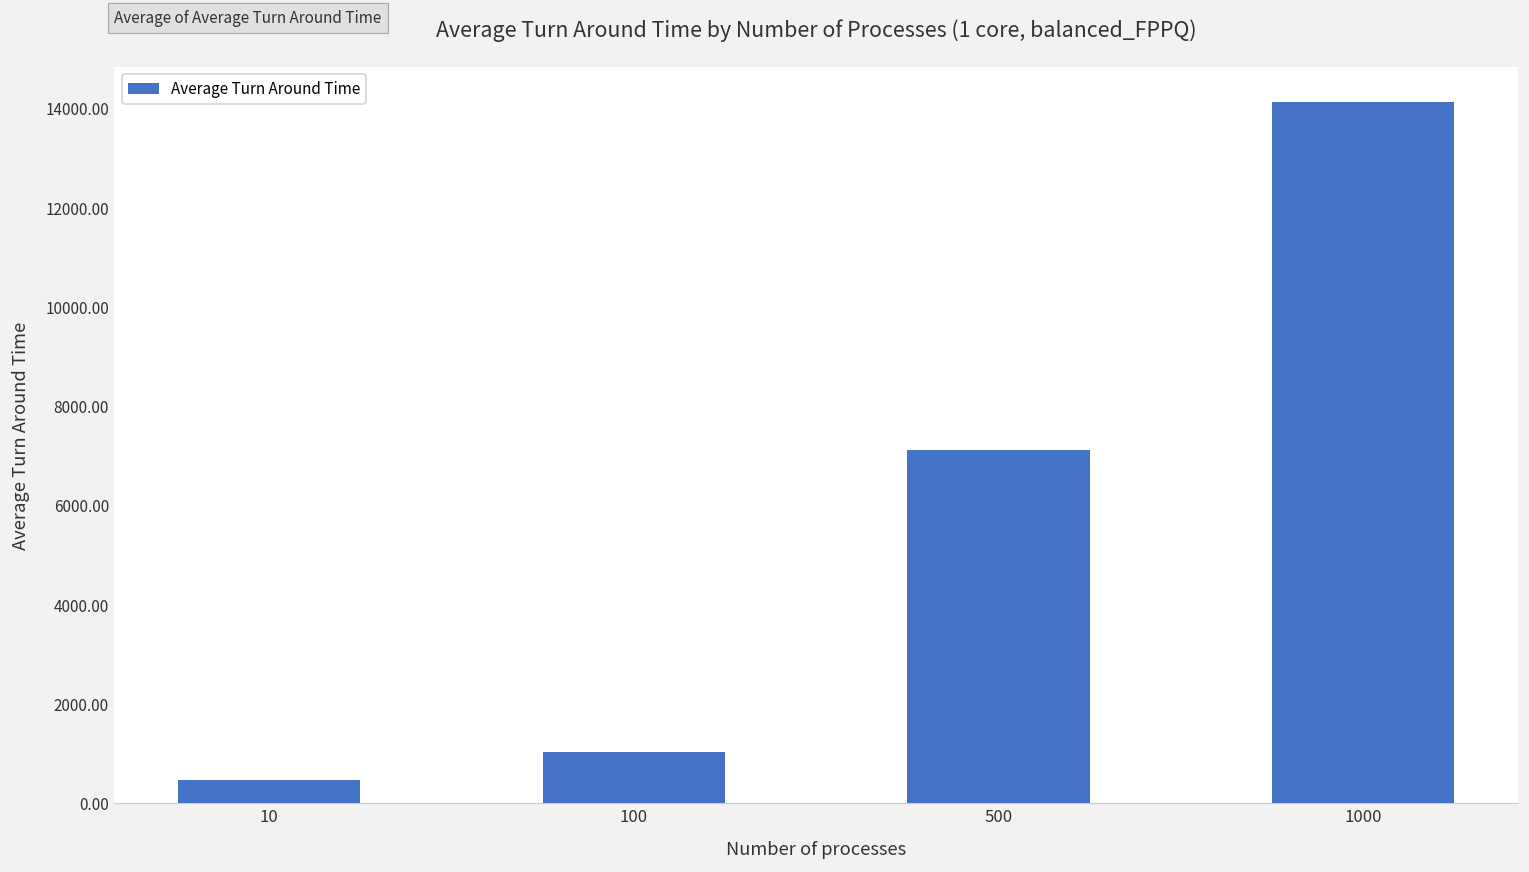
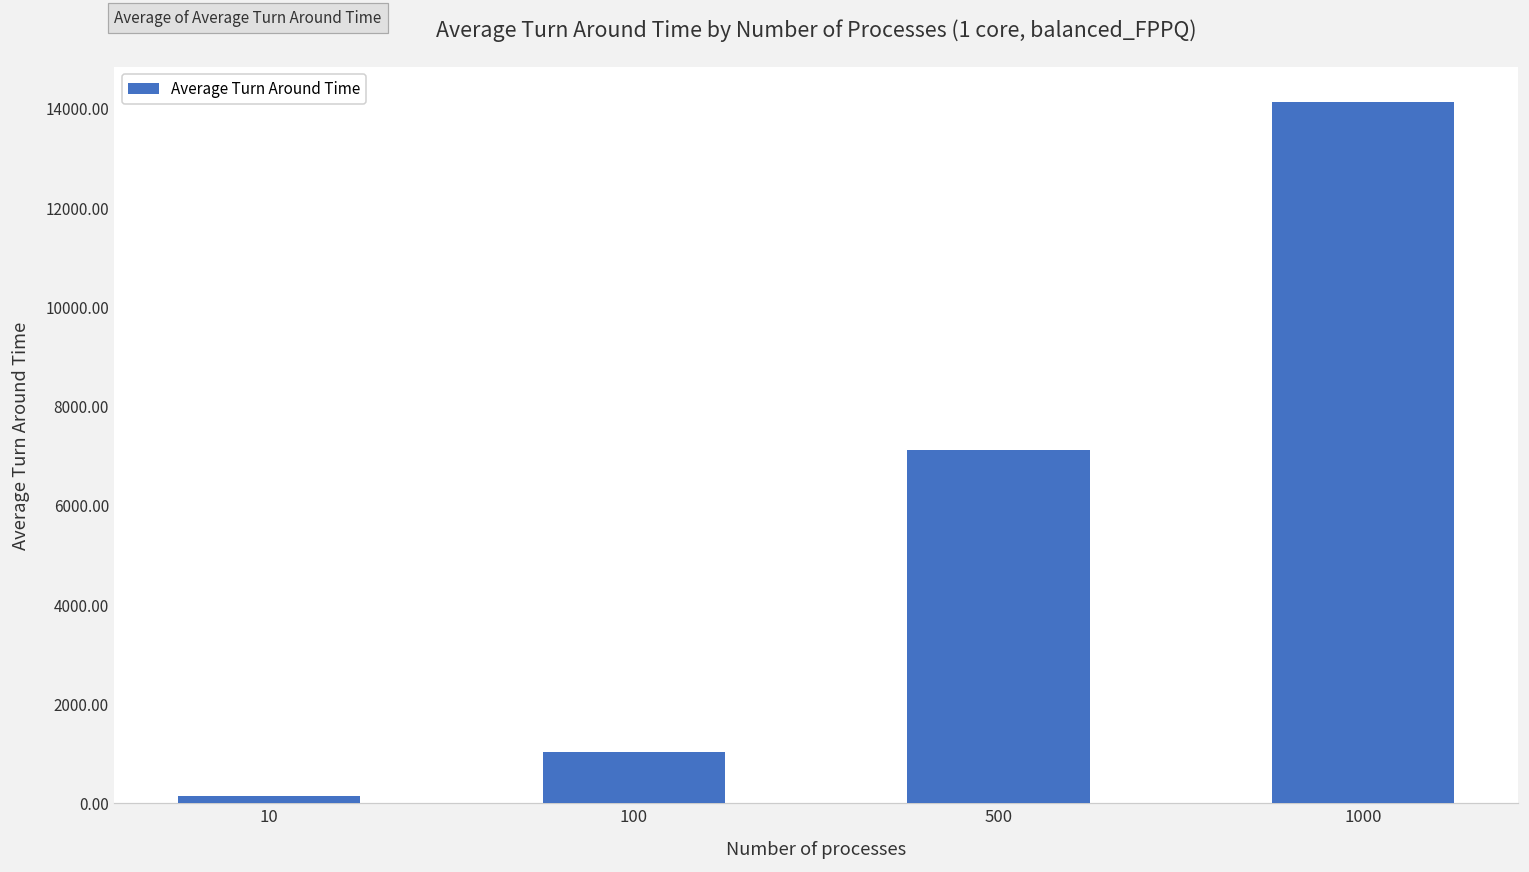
  {
-   "10": 500,
+   "10": 100,
    "100": 1000,
    "500": 7100,
    "1000": 14100
  }
